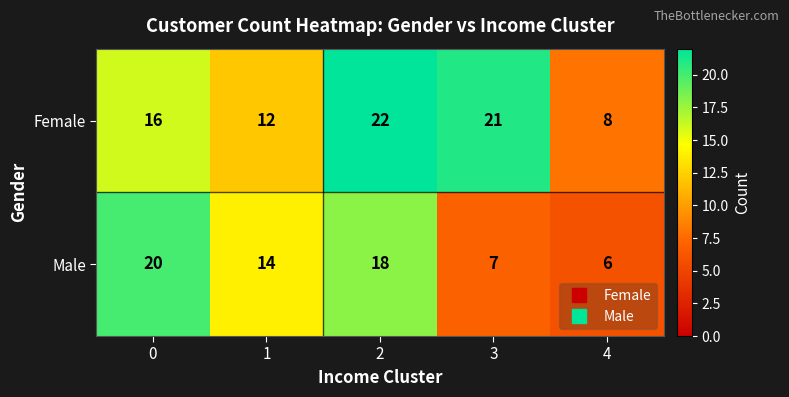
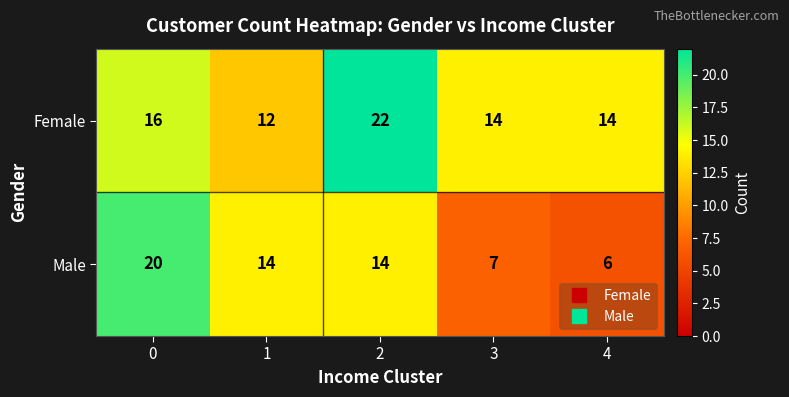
  {
    "Female": {
      "0": 16,
      "1": 12,
      "2": 22,
-     "3": 21,
-     "4": 8
+     "3": 14,
+     "4": 14
    },
    "Male": {
      "0": 20,
      "1": 14,
-     "2": 18,
+     "2": 14,
      "3": 7,
      "4": 6
    }
  }
